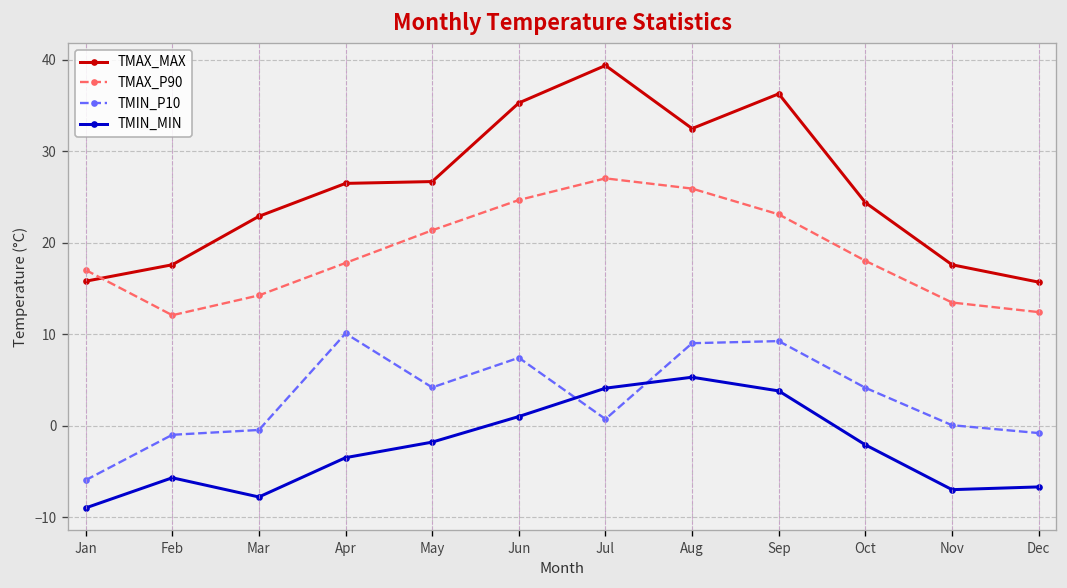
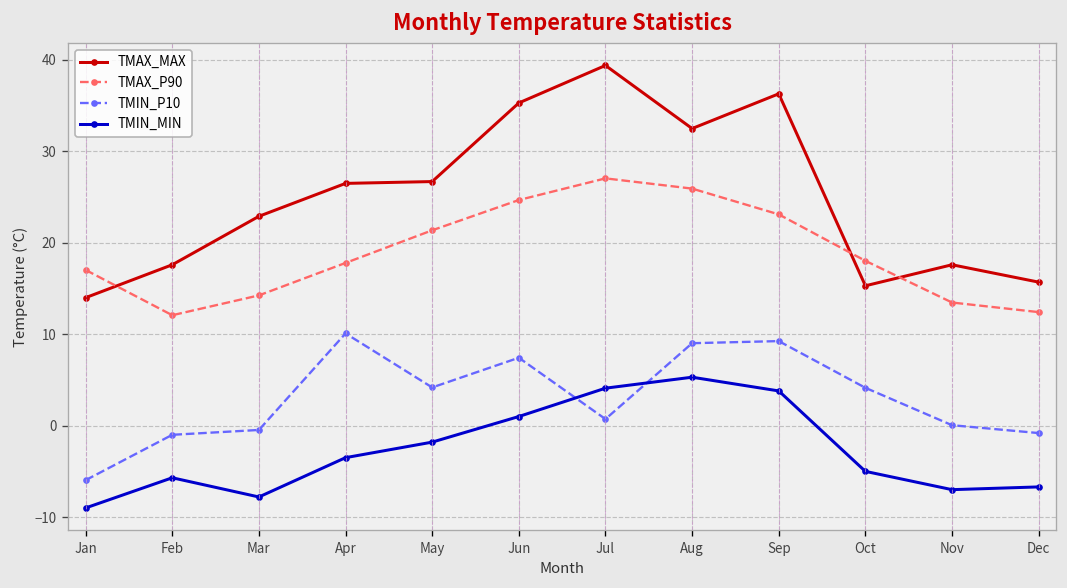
  {
    "TMAX_MAX": {
-     "Jan": 16,
+     "Jan": 14,
      "Feb": 18,
      "Mar": 23,
      "Apr": 27,
      "May": 27,
      "Jun": 35,
      "Jul": 39,
      "Aug": 33,
      "Sep": 36,
-     "Oct": 24,
+     "Oct": 15,
      "Nov": 18,
      "Dec": 16
    },
    "TMAX_P90": {
      "Jan": 17,
      "Feb": 12,
      "Mar": 14,
      "Apr": 18,
      "May": 21,
      "Jun": 25,
      "Jul": 27,
      "Aug": 26,
      "Sep": 23,
      "Oct": 18,
      "Nov": 13,
      "Dec": 12
    },
    "TMIN_P10": {
      "Jan": -6,
      "Feb": -1,
      "Mar": 0,
      "Apr": 10,
      "May": 4,
      "Jun": 7,
      "Jul": 1,
      "Aug": 9,
      "Sep": 9,
      "Oct": 4,
      "Nov": 0,
      "Dec": -1
    },
    "TMIN_MIN": {
      "Jan": -9,
      "Feb": -6,
      "Mar": -8,
      "Apr": -4,
      "May": -2,
      "Jun": 1,
      "Jul": 4,
      "Aug": 5,
      "Sep": 4,
-     "Oct": -2,
+     "Oct": -5,
      "Nov": -7,
      "Dec": -7
    }
  }
